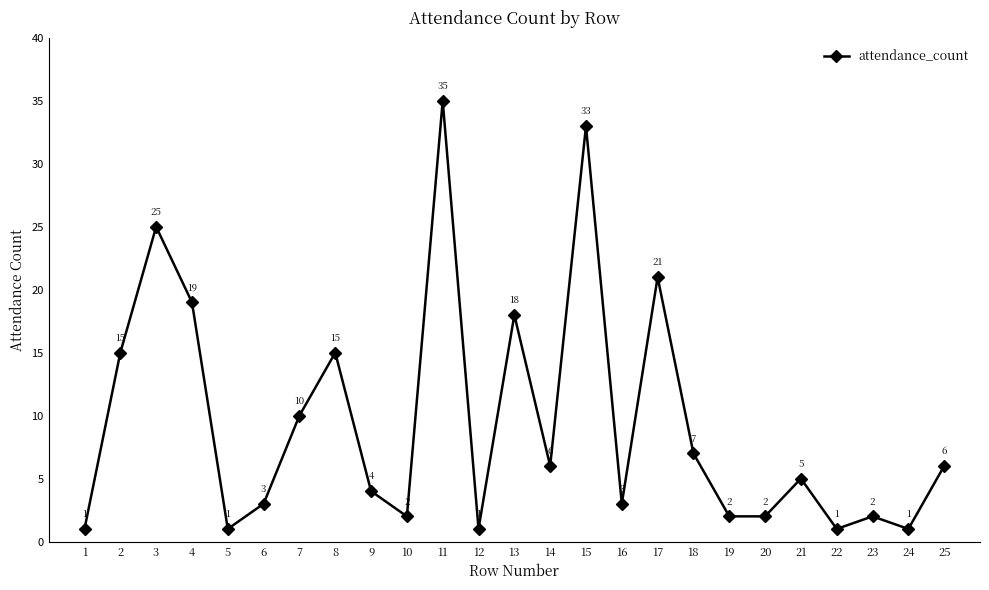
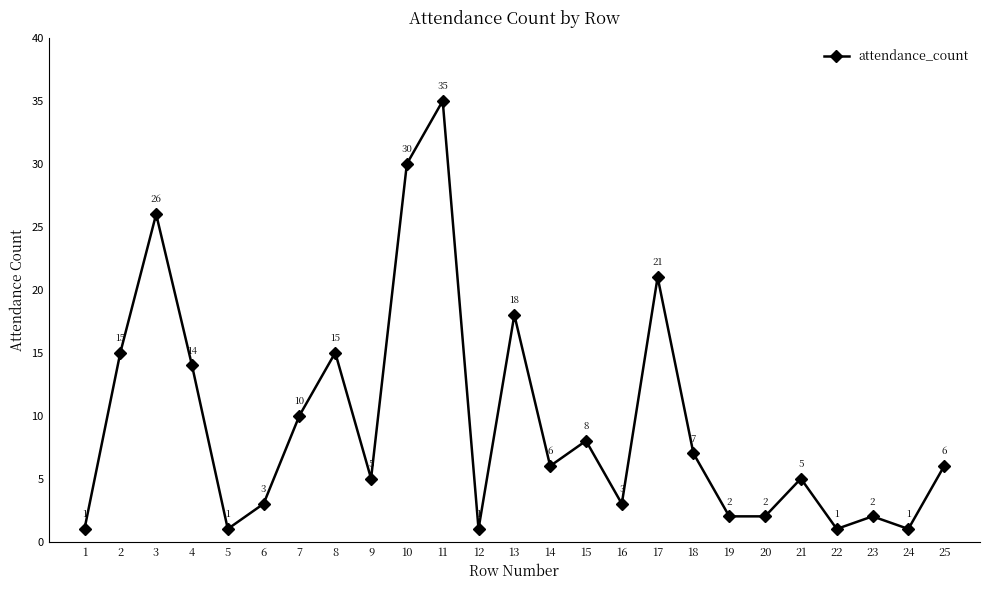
  {
    "1": 1,
    "2": 15,
-   "3": 25,
-   "4": 19,
+   "3": 26,
+   "4": 14,
    "5": 1,
    "6": 3,
    "7": 10,
    "8": 15,
-   "9": 4,
-   "10": 2,
+   "9": 5,
+   "10": 30,
    "11": 35,
    "13": 18,
    "14": 6,
-   "15": 33,
+   "15": 8,
    "16": 3,
    "17": 21,
    "18": 7,
    "19": 2,
    "20": 2,
    "21": 5,
    "22": 1,
    "23": 2,
    "24": 1,
    "25": 6
  }
